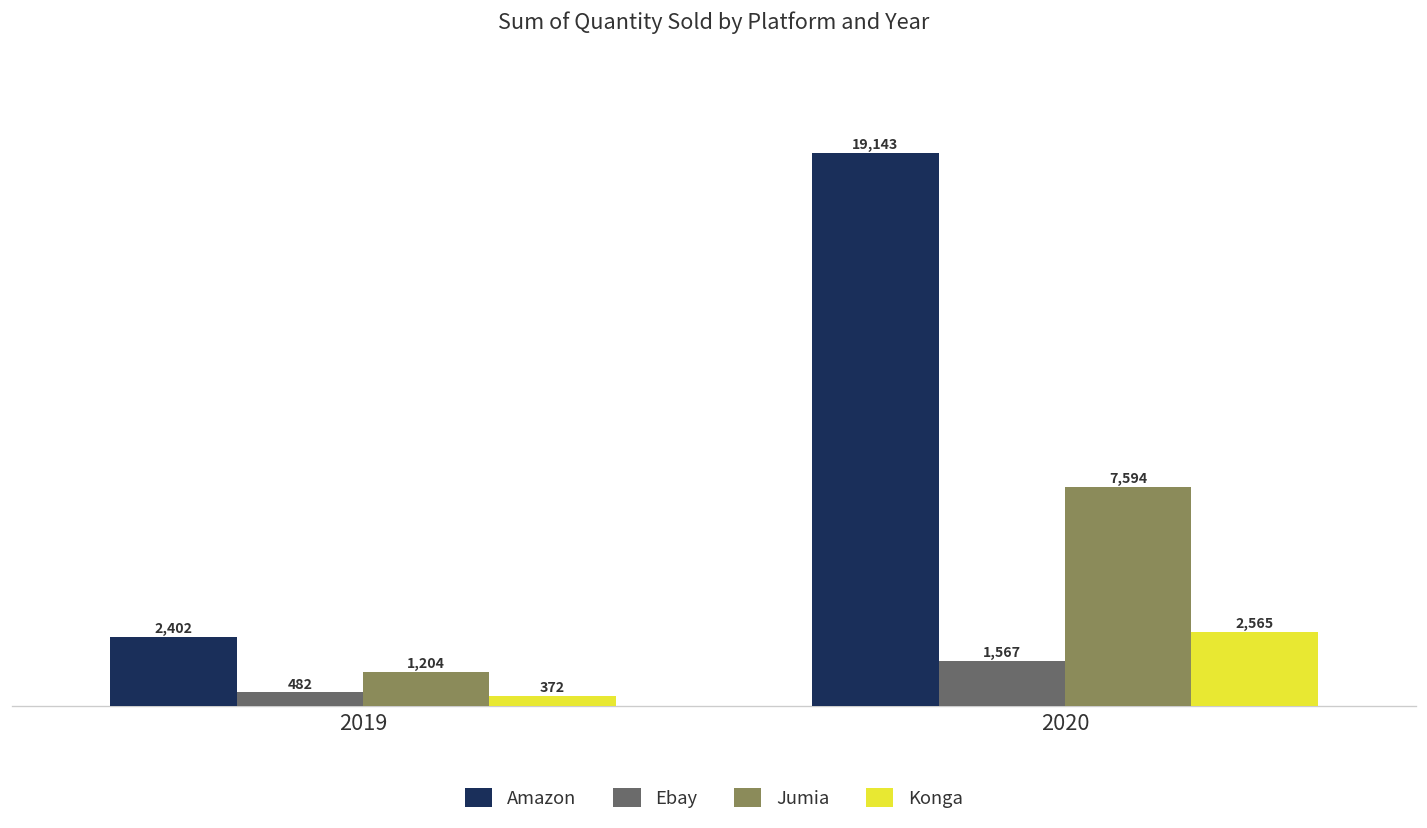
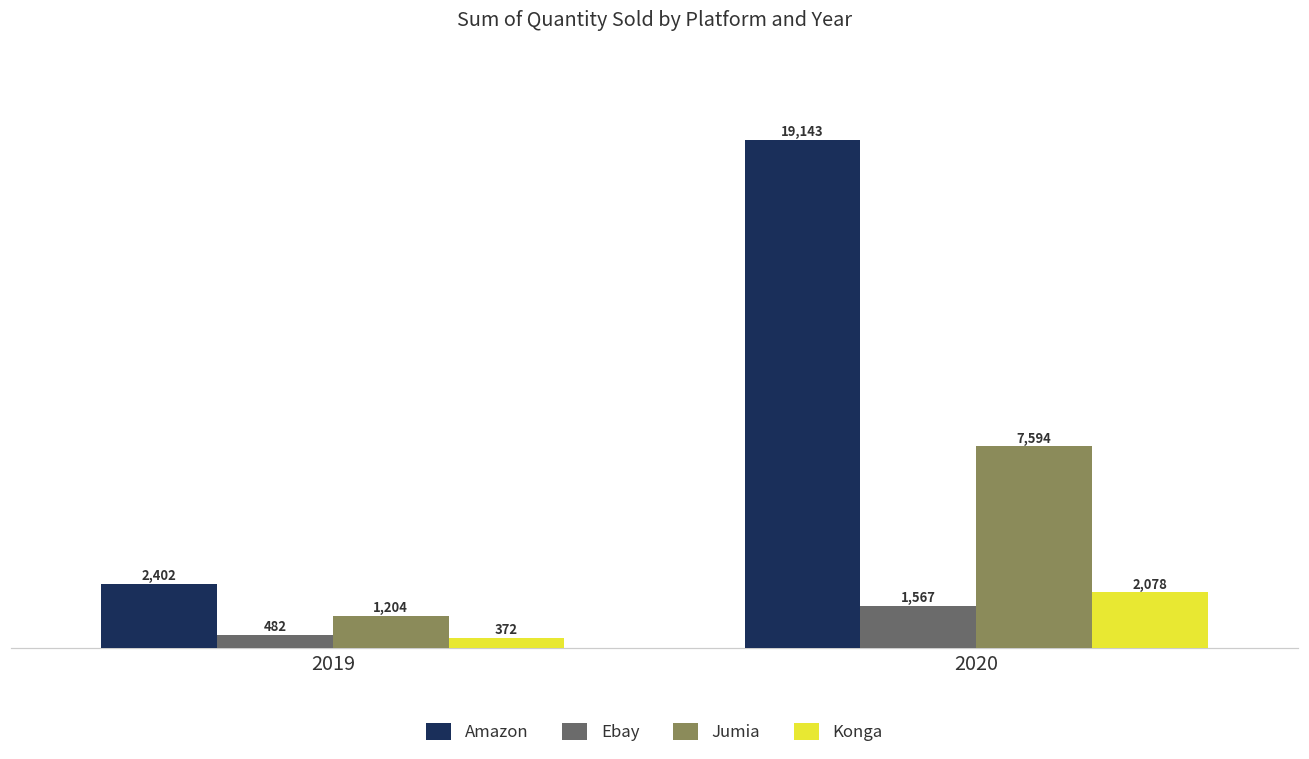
  {
    "Amazon": {
      "2019": "2,402",
      "2020": "19,143"
    },
    "Konga": {
      "2019": "372",
-     "2020": "2,565"
+     "2020": "2,078"
    }
  }
